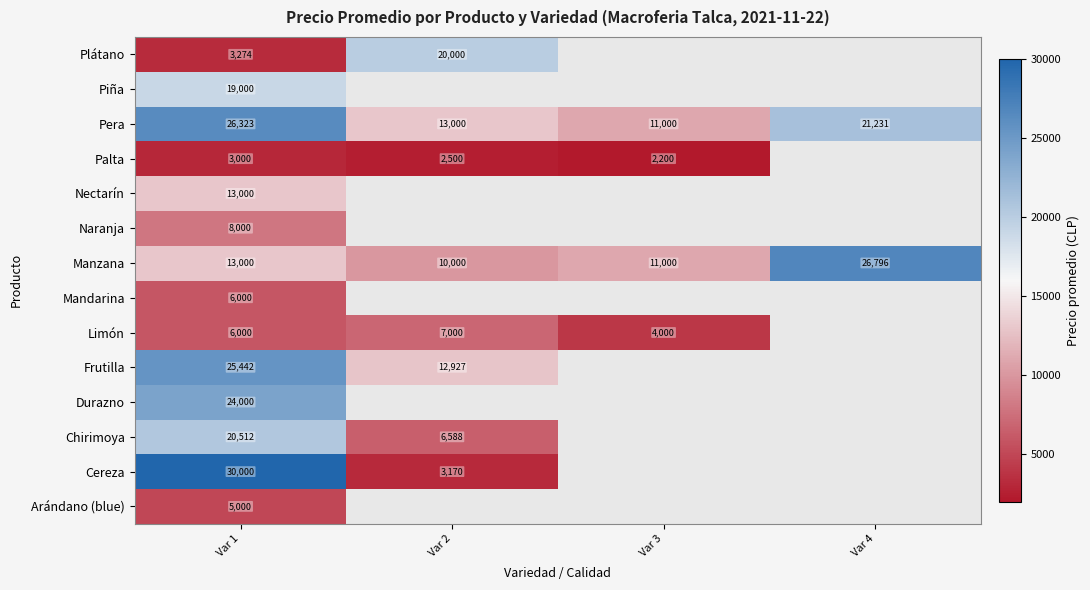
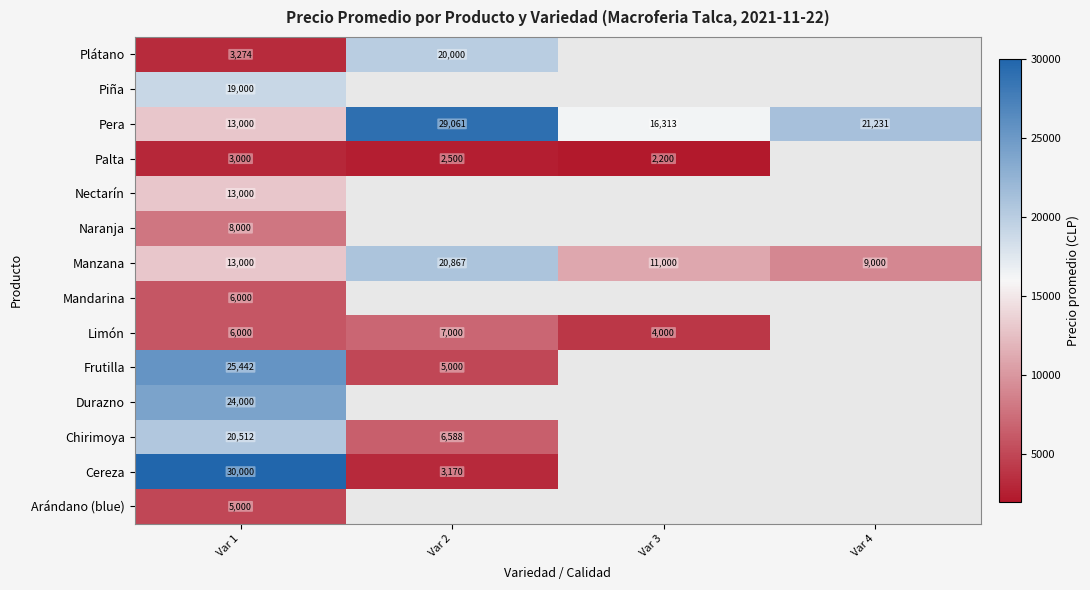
  {
    "Pera": {
-     "Var 1": "26,323",
-     "Var 2": "13,000",
-     "Var 3": "11,000"
+     "Var 1": "13,000",
+     "Var 2": "29,061",
+     "Var 3": "16,313"
    },
    "Manzana": {
-     "Var 2": "10,000",
-     "Var 4": "26,796"
+     "Var 2": "20,867",
+     "Var 4": "9,000"
    },
    "Frutilla": {
-     "Var 2": "12,927"
+     "Var 2": "5,000"
    }
  }
